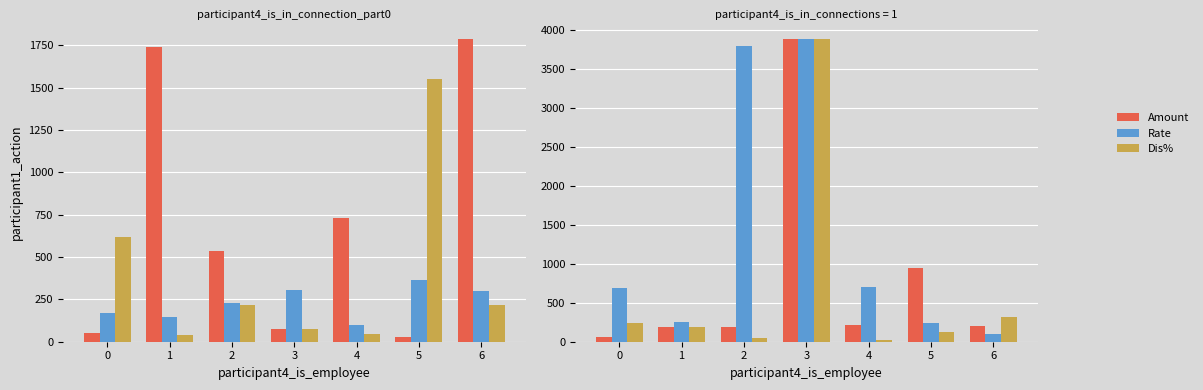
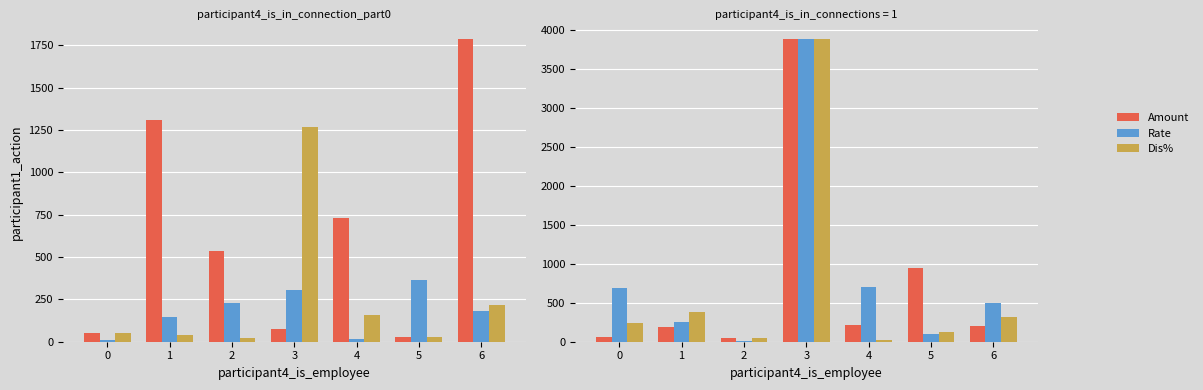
  {
    "participant4_is_in_connection_part0": {
      "Amount": {
        "0": 50,
-       "1": 1740,
+       "1": 1310,
        "2": 540,
        "3": 80,
        "4": 730,
        "5": 30,
        "6": 1790
      },
      "Rate": {
-       "0": 170,
+       "0": 10,
        "1": 140,
        "2": 230,
        "3": 310,
-       "4": 100,
+       "4": 20,
        "5": 360,
-       "6": 300
+       "6": 180
      },
      "Dis%": {
-       "0": 620,
+       "0": 50,
        "1": 40,
-       "2": 210,
-       "3": 80,
-       "4": 50,
-       "5": 1550,
+       "2": 20,
+       "3": 1270,
+       "4": 160,
+       "5": 30,
        "6": 220
      }
    },
    "participant4_is_in_connections = 1": {
      "Amount": {
        "0": 100,
        "1": 200,
-       "2": 200,
+       "2": 0,
        "3": 3900,
        "4": 200,
        "5": 900,
        "6": 200
      },
      "Rate": {
        "0": 700,
        "1": 300,
-       "2": 3800,
+       "2": 0,
        "3": 3900,
        "4": 700,
-       "5": 200,
-       "6": 100
+       "5": 100,
+       "6": 500
      },
      "Dis%": {
        "0": 200,
-       "1": 200,
+       "1": 400,
        "2": 0,
        "3": 3900,
        "5": 100,
        "6": 300
      }
    }
  }
